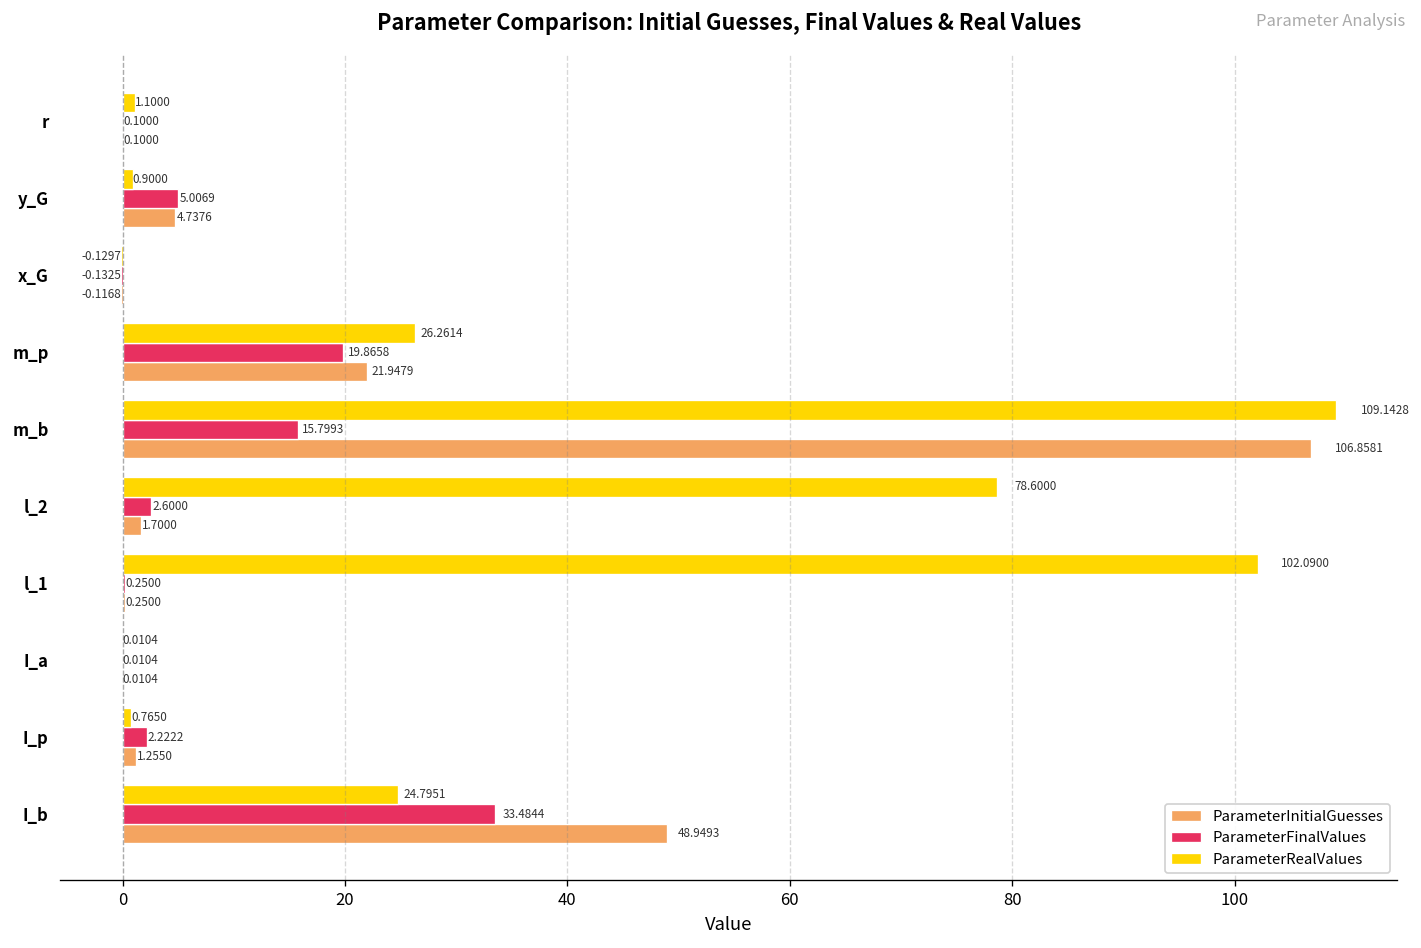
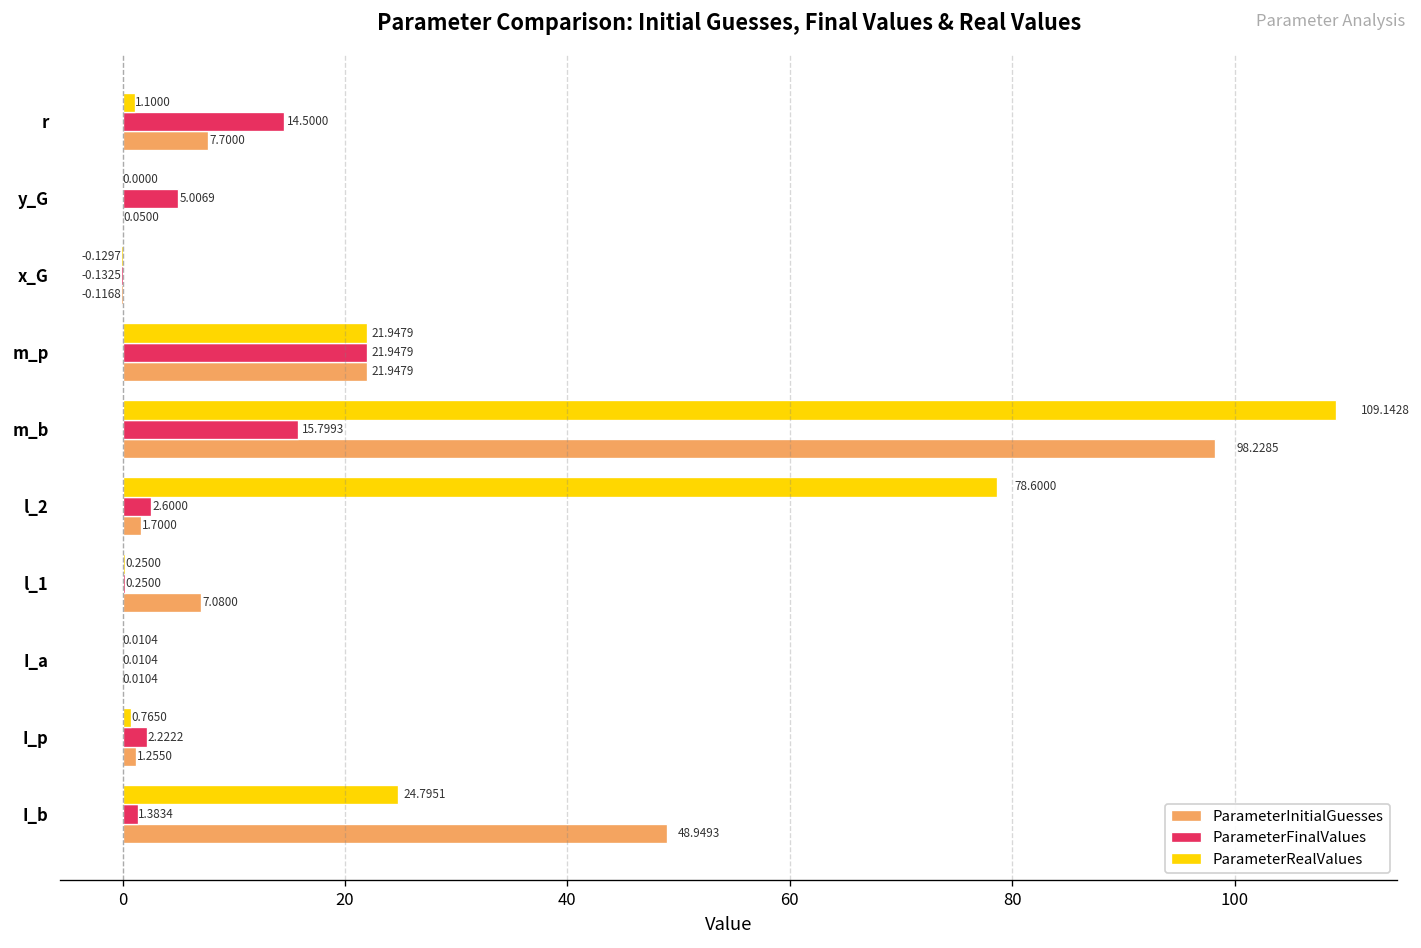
  {
    "ParameterInitialGuesses": {
-     "r": 0.1000,
-     "y_G": 4.7376,
+     "r": 7.7000,
+     "y_G": 0.0500,
      "x_G": -0.1168,
      "m_p": 21.9479,
-     "m_b": 106.8581,
+     "m_b": 98.2285,
      "l_2": 1.7000,
-     "l_1": 0.2500,
+     "l_1": 7.0800,
      "I_a": 0.0104,
      "I_p": 1.2550,
      "I_b": 48.9493
    },
    "ParameterFinalValues": {
-     "r": 0.1000,
+     "r": 14.5000,
      "y_G": 5.0069,
      "x_G": -0.1325,
-     "m_p": 19.8658,
+     "m_p": 21.9479,
      "m_b": 15.7993,
      "l_2": 2.6000,
      "l_1": 0.2500,
      "I_a": 0.0104,
      "I_p": 2.2222,
-     "I_b": 33.4844
+     "I_b": 1.3834
    },
    "ParameterRealValues": {
      "r": 1.1000,
-     "y_G": 0.9000,
+     "y_G": 0.0000,
      "x_G": -0.1297,
-     "m_p": 26.2614,
+     "m_p": 21.9479,
      "m_b": 109.1428,
      "l_2": 78.6000,
-     "l_1": 102.0900,
+     "l_1": 0.2500,
      "I_a": 0.0104,
      "I_p": 0.7650,
      "I_b": 24.7951
    }
  }
